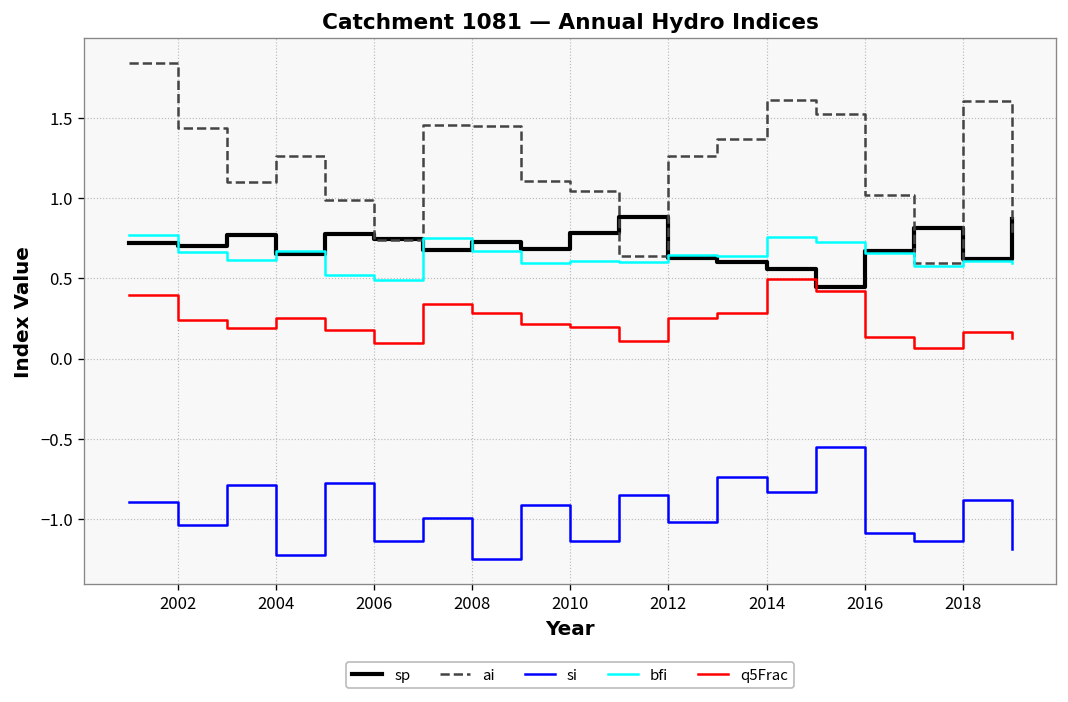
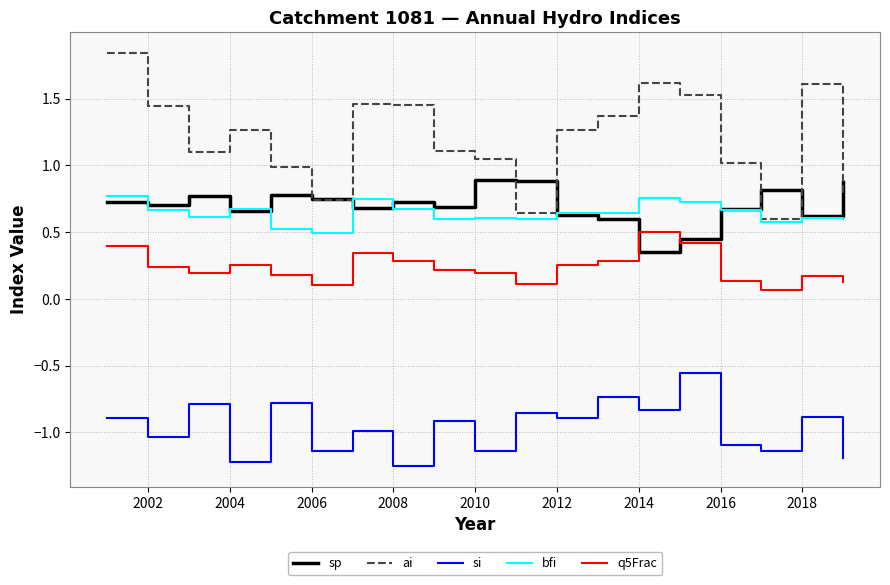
  {
    "sp": {
      "2002": 0.70,
      "2008": 0.72,
-     "2010": 0.78,
-     "2014": 0.56
+     "2010": 0.89,
+     "2014": 0.35
    },
    "ai": {
      "2002": 1.44,
      "2004": 1.27,
      "2008": 1.45,
      "2010": 1.05,
      "2012": 1.27,
      "2014": 1.61,
      "2016": 1.02,
      "2018": 1.61
    },
    "si": {
      "2002": -1.04,
      "2004": -1.22,
      "2006": -1.14,
      "2008": -1.25,
      "2010": -1.14,
-     "2012": -1.02,
+     "2012": -0.89,
      "2014": -0.83,
      "2016": -1.09,
      "2018": -0.88
    },
    "bfi": {
      "2002": 0.66,
      "2006": 0.49,
      "2008": 0.67,
      "2010": 0.61,
      "2014": 0.76
    },
    "q5Frac": {
      "2002": 0.24,
      "2004": 0.26,
      "2006": 0.10,
      "2008": 0.28,
      "2010": 0.20,
      "2012": 0.26,
      "2014": 0.50,
      "2016": 0.14,
      "2018": 0.17
    }
  }
